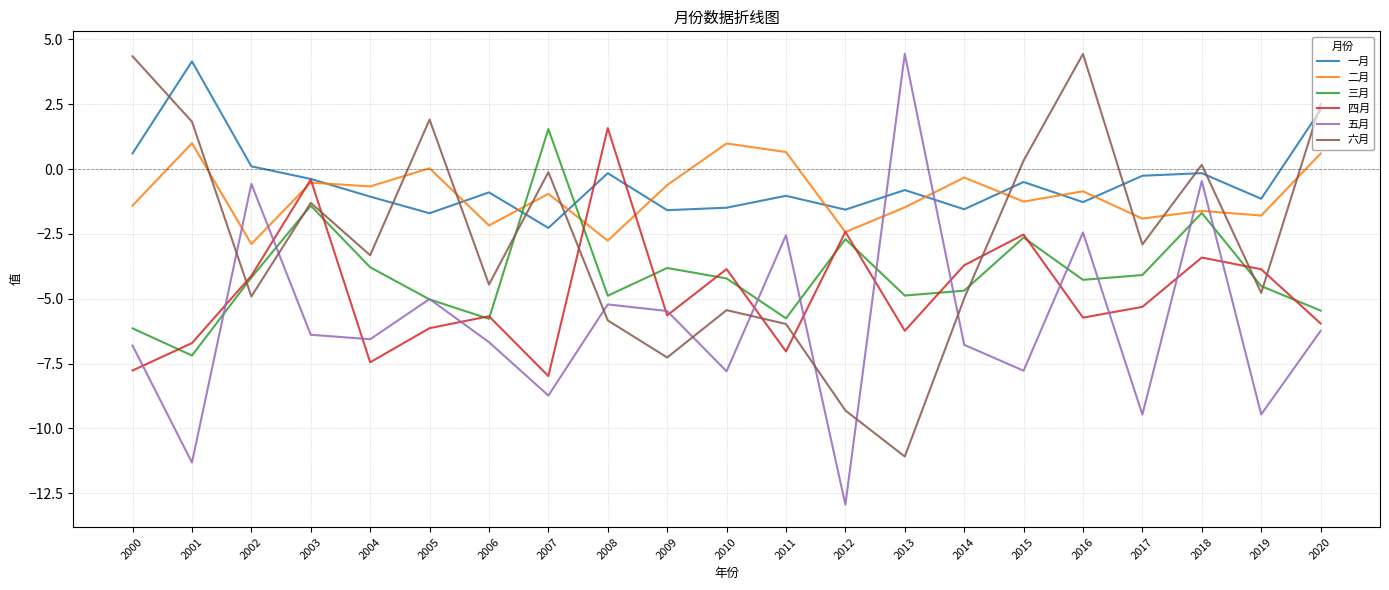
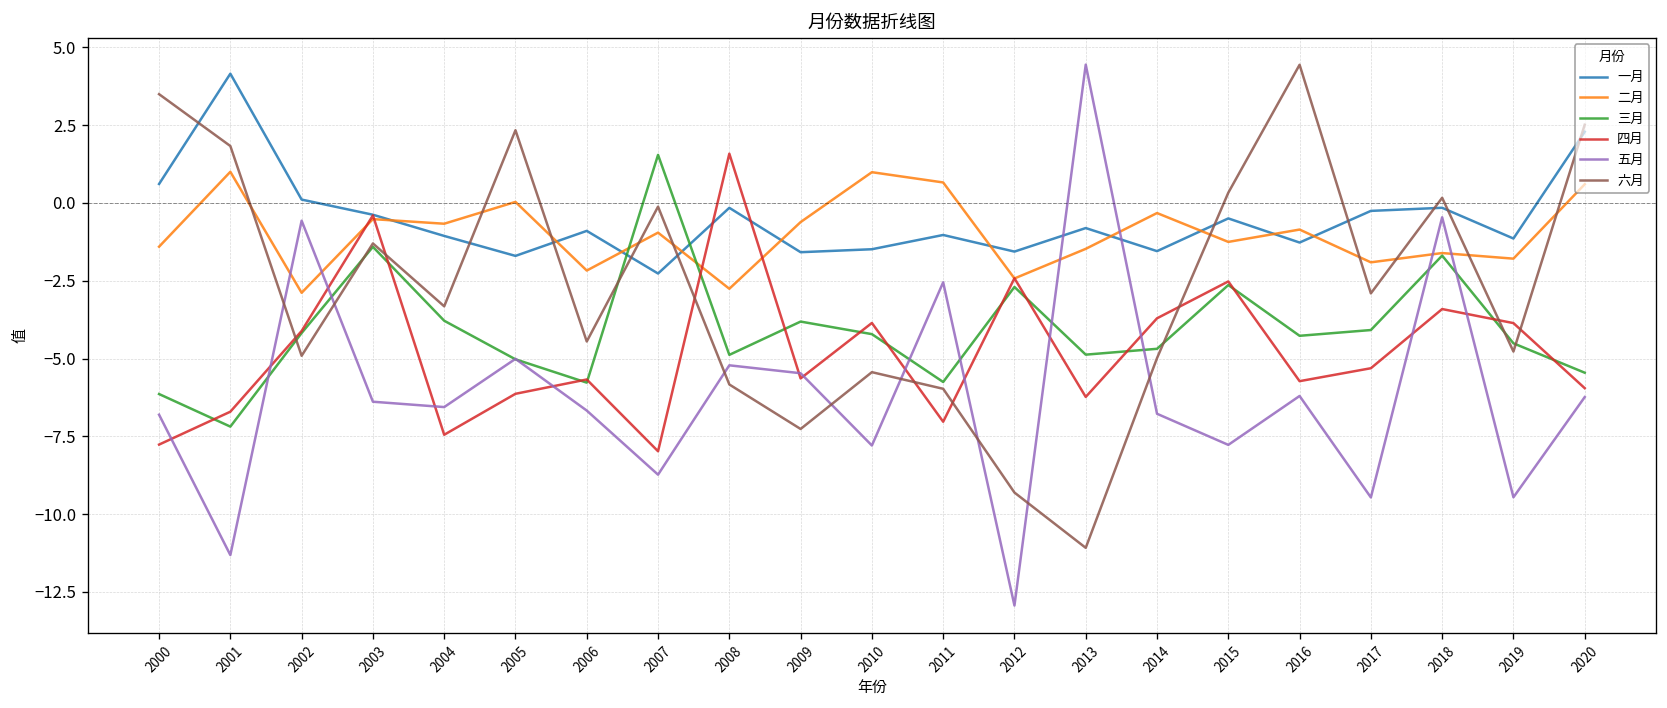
  {
    "一月": {
      "2000": 0.6,
      "2001": 4.2,
      "2002": 0.1,
      "2004": -1.1,
      "2005": -1.7,
      "2006": -0.9,
      "2007": -2.3,
      "2008": -0.2,
      "2009": -1.6,
      "2010": -1.5,
      "2011": -1.0,
      "2012": -1.6,
      "2013": -0.8,
      "2014": -1.5,
      "2015": -0.5,
      "2016": -1.3,
      "2017": -0.3,
      "2018": -0.2,
      "2019": -1.1
    },
    "二月": {
      "2000": -1.4,
      "2001": 1.0,
      "2002": -2.9,
      "2003": -0.5,
      "2004": -0.7,
      "2005": 0.0,
      "2006": -2.2,
      "2007": -1.0,
      "2008": -2.8,
      "2009": -0.6,
      "2010": 1.0,
      "2011": 0.7,
      "2013": -1.5,
      "2014": -0.3,
      "2015": -1.3,
      "2016": -0.9,
      "2017": -1.9,
      "2019": -1.8,
      "2020": 0.6
    },
    "三月": {
      "2000": -6.1,
      "2001": -7.2,
      "2003": -1.4,
      "2004": -3.8,
      "2006": -5.8,
      "2007": 1.5,
      "2008": -4.9,
      "2009": -3.8,
      "2010": -4.2,
      "2011": -5.8,
      "2012": -2.7,
      "2013": -4.9,
      "2014": -4.7,
      "2015": -2.6,
      "2016": -4.3,
      "2017": -4.1,
      "2019": -4.5,
      "2020": -5.5
    },
    "四月": {
      "2000": -7.8,
      "2001": -6.7,
      "2004": -7.5,
      "2005": -6.1,
      "2006": -5.7,
      "2007": -8.0,
      "2008": 1.6,
      "2009": -5.6,
      "2010": -3.9,
      "2011": -7.0,
      "2013": -6.2,
      "2014": -3.7,
      "2015": -2.5,
      "2016": -5.7,
      "2017": -5.3,
      "2018": -3.4,
      "2019": -3.9,
      "2020": -6.0
    },
    "五月": {
      "2000": -6.8,
      "2001": -11.3,
      "2002": -0.6,
      "2003": -6.4,
      "2004": -6.6,
      "2006": -6.7,
      "2007": -8.7,
      "2008": -5.2,
      "2009": -5.5,
      "2010": -7.8,
      "2011": -2.6,
      "2012": -12.9,
      "2013": 4.4,
      "2014": -6.8,
      "2015": -7.8,
-     "2016": -2.4,
+     "2016": -6.2,
      "2017": -9.5,
      "2018": -0.5,
      "2019": -9.5,
      "2020": -6.2
    },
    "六月": {
-     "2000": 4.4,
+     "2000": 3.5,
      "2001": 1.8,
      "2002": -4.9,
      "2003": -1.3,
      "2004": -3.3,
-     "2005": 1.9,
+     "2005": 2.3,
      "2006": -4.5,
      "2007": -0.1,
      "2008": -5.8,
      "2009": -7.3,
      "2010": -5.4,
      "2011": -6.0,
      "2012": -9.3,
      "2013": -11.1,
      "2014": -5.0,
      "2015": 0.3,
      "2016": 4.4,
      "2017": -2.9,
      "2018": 0.2,
      "2019": -4.8
    }
  }
